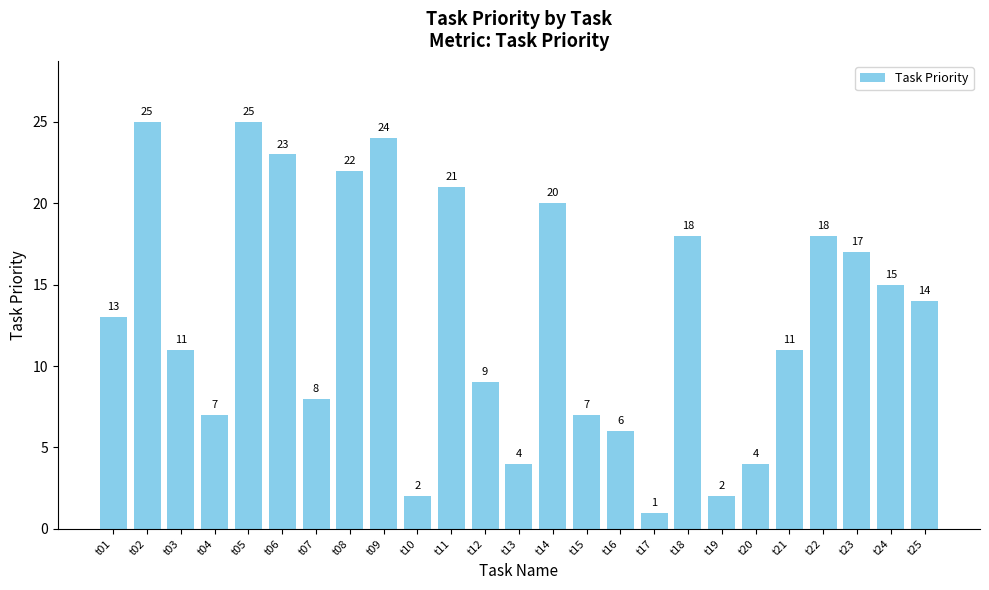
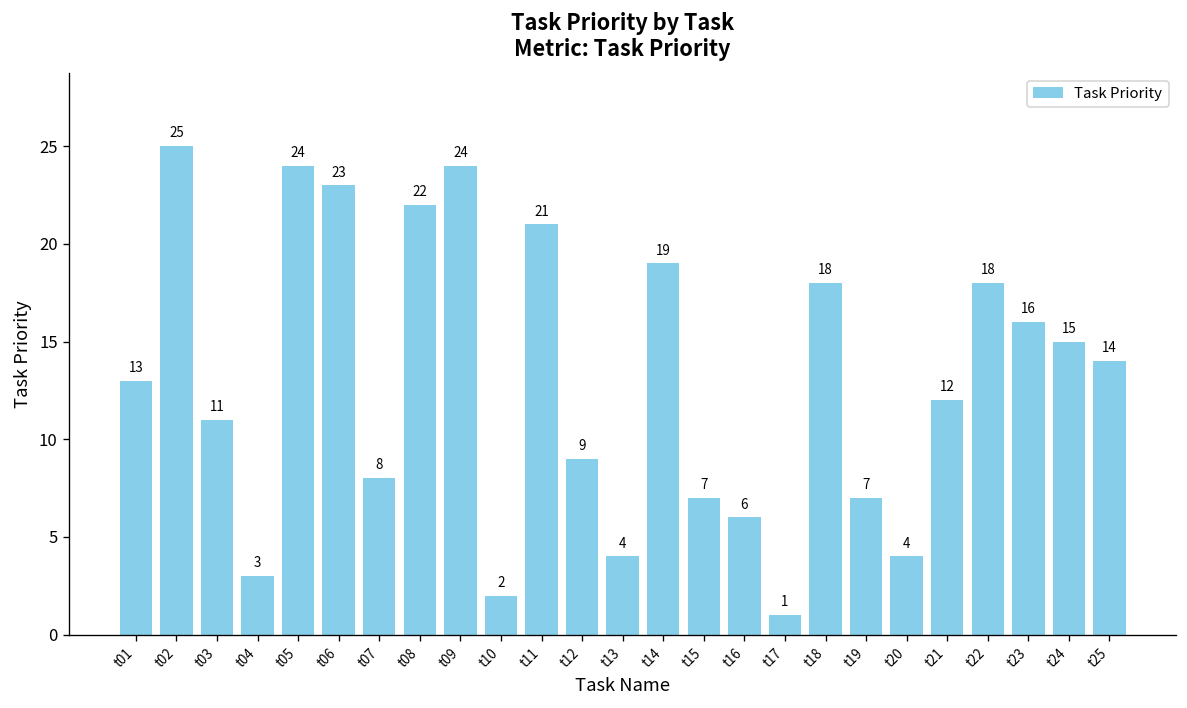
  {
    "t01": 13,
    "t02": 25,
    "t03": 11,
-   "t04": 7,
-   "t05": 25,
+   "t04": 3,
+   "t05": 24,
    "t06": 23,
    "t07": 8,
    "t08": 22,
    "t09": 24,
    "t10": 2,
    "t11": 21,
    "t12": 9,
    "t13": 4,
-   "t14": 20,
+   "t14": 19,
    "t15": 7,
    "t16": 6,
    "t17": 1,
    "t18": 18,
-   "t19": 2,
+   "t19": 7,
    "t20": 4,
-   "t21": 11,
+   "t21": 12,
    "t22": 18,
-   "t23": 17,
+   "t23": 16,
    "t24": 15,
    "t25": 14
  }
